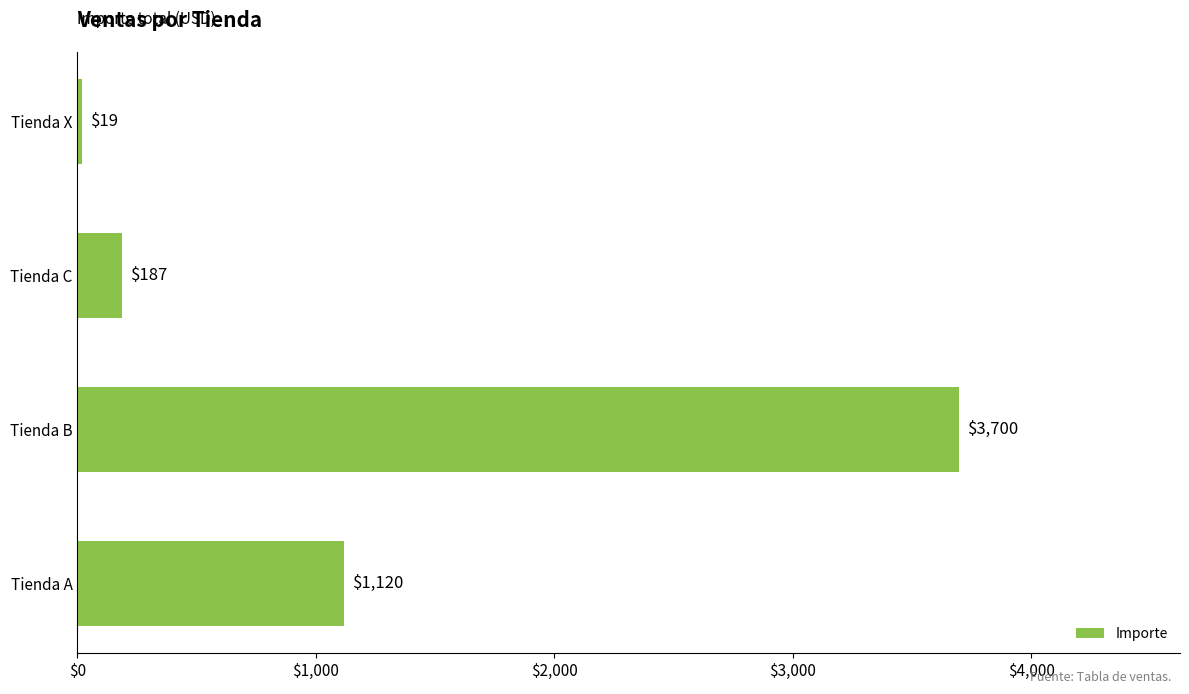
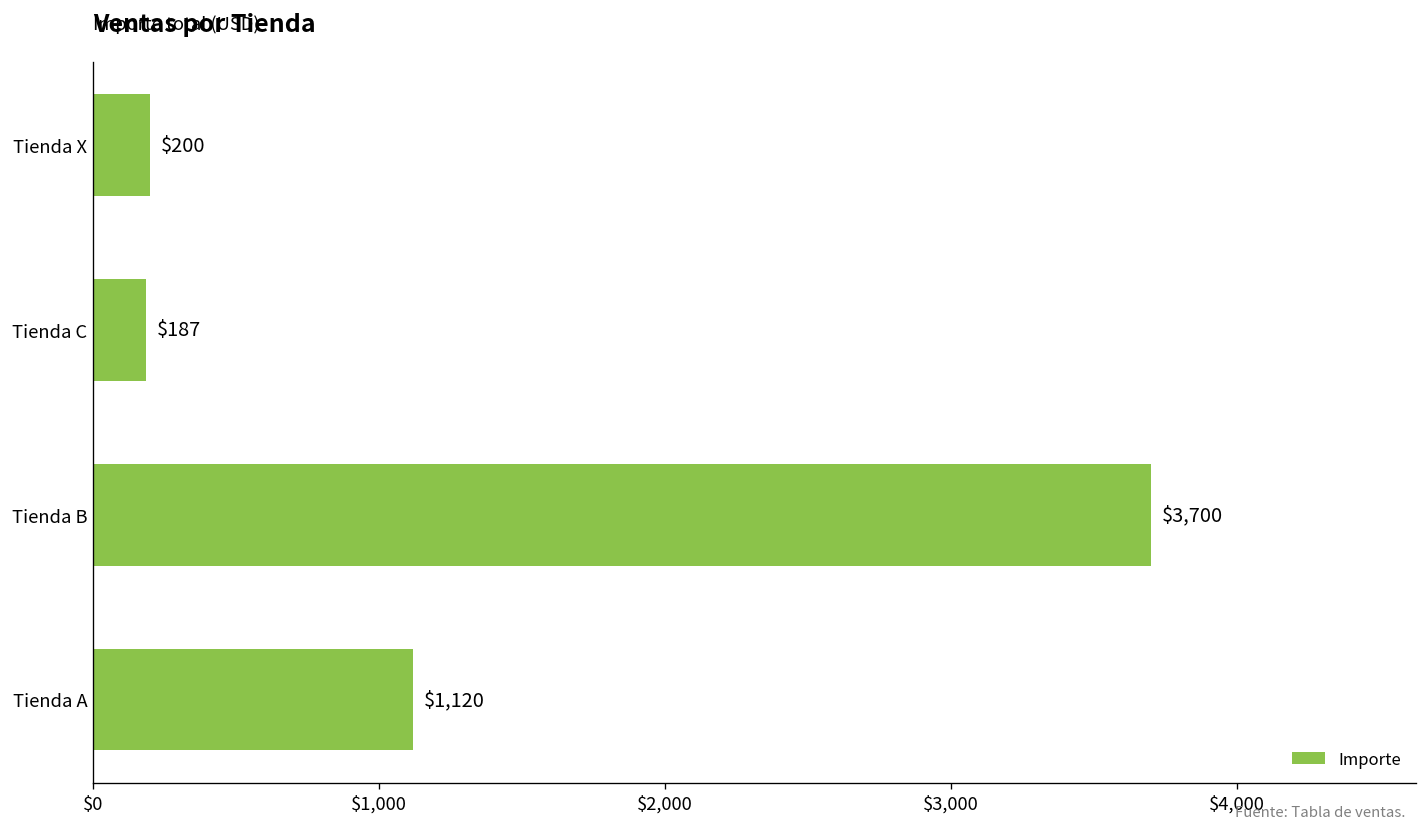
  {
-   "Tienda X": "$19",
+   "Tienda X": "$200",
    "Tienda C": "$187",
    "Tienda B": "$3,700",
    "Tienda A": "$1,120"
  }
